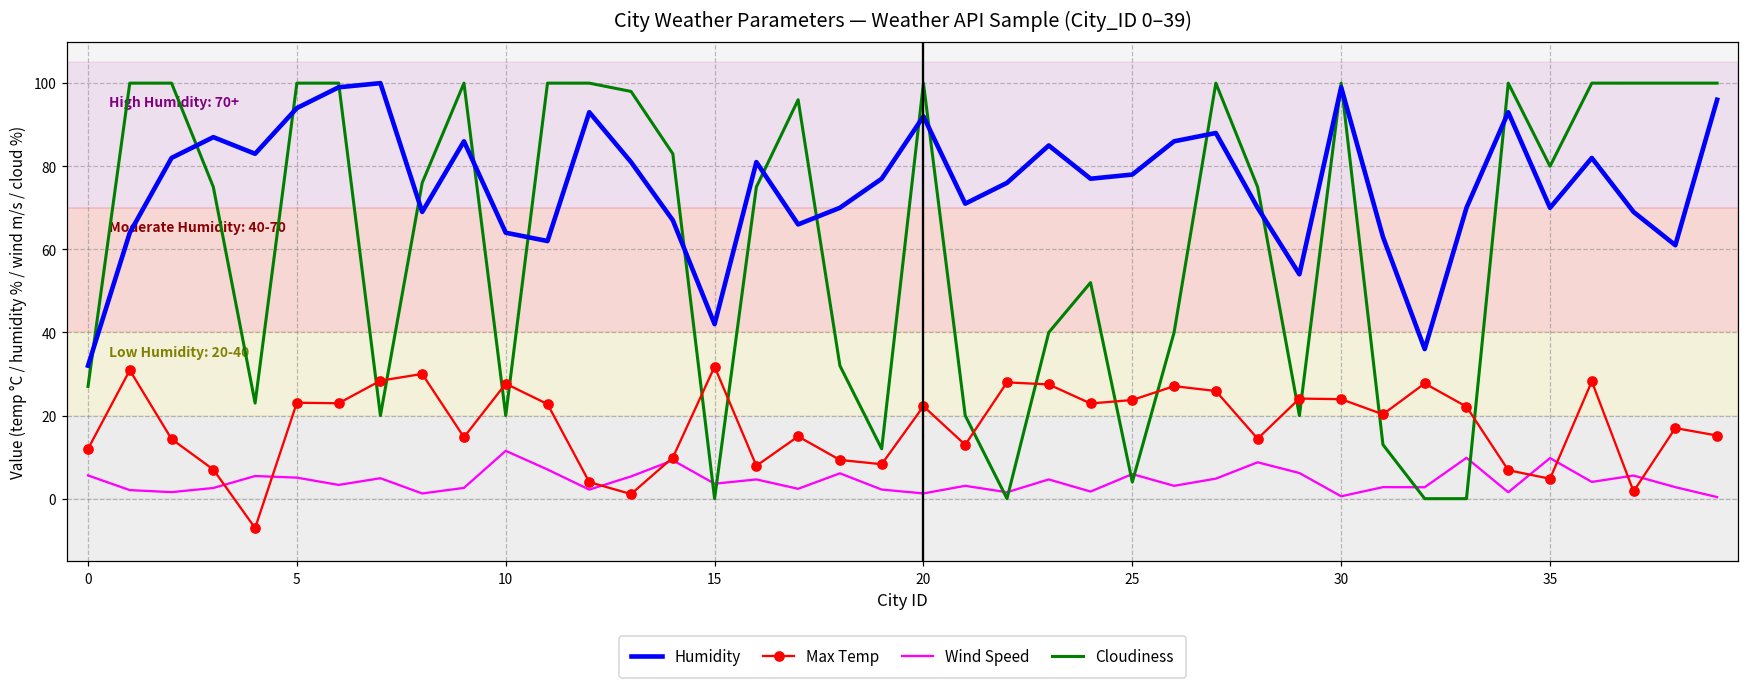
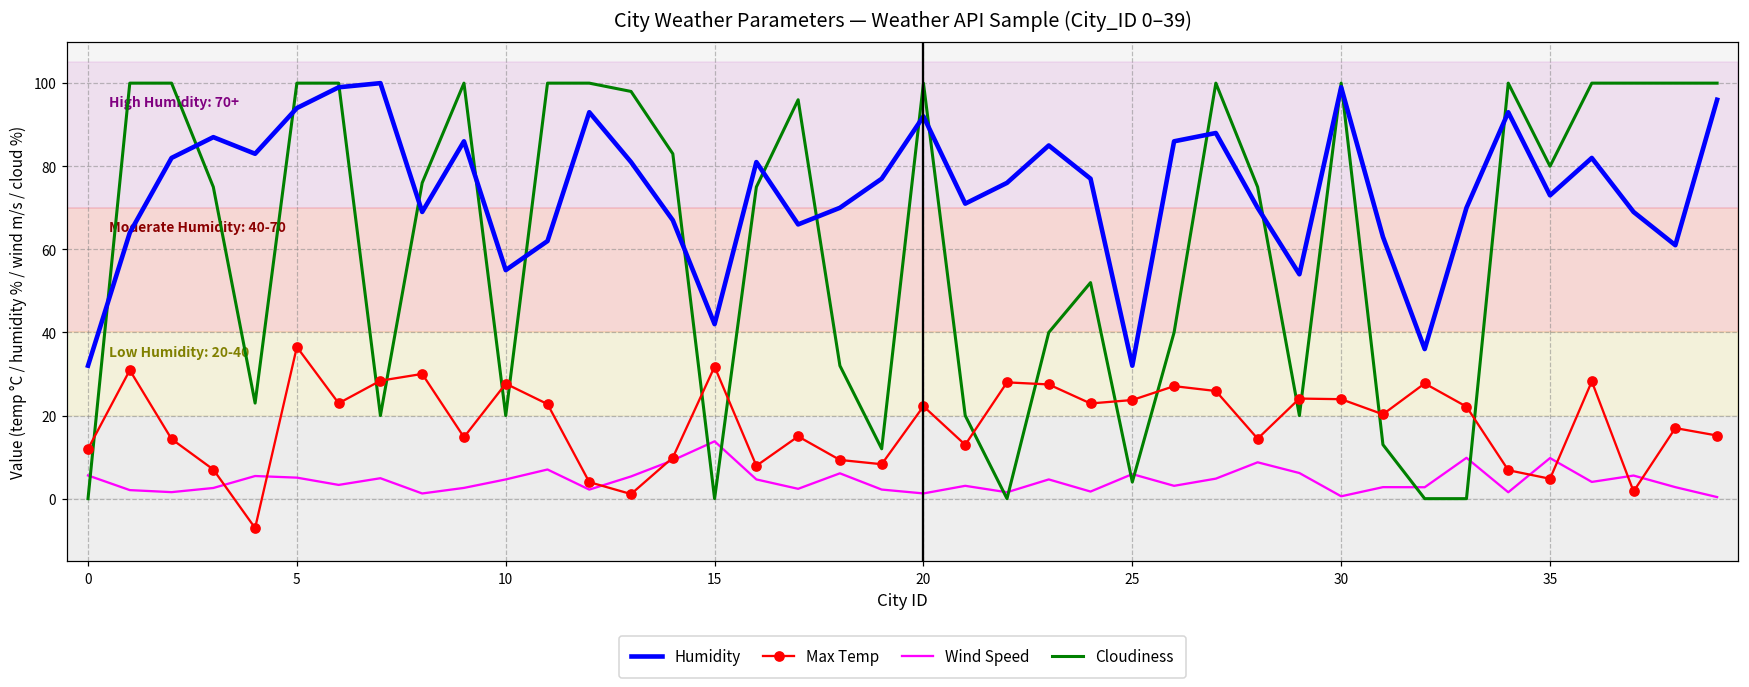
  {
    "Humidity": {
      "0": 32,
      "5": 94,
-     "10": 64,
+     "10": 55,
      "15": 42,
      "20": 92,
-     "25": 78,
+     "25": 32,
      "30": 99,
-     "35": 70
+     "35": 73
    },
    "Max Temp": {
      "0": 12,
-     "5": 23,
+     "5": 37,
      "10": 28,
      "15": 32,
      "20": 22,
      "25": 24,
      "30": 24,
      "35": 5
    },
    "Wind Speed": {
      "0": 6,
      "5": 5,
-     "10": 12,
-     "15": 4,
+     "10": 5,
+     "15": 14,
      "20": 1,
      "25": 6,
      "30": 1,
      "35": 10
    },
    "Cloudiness": {
-     "0": 27,
+     "0": 0,
      "5": 100,
      "10": 20,
      "15": 0,
      "20": 100,
      "25": 4,
      "30": 100,
      "35": 80
    }
  }
